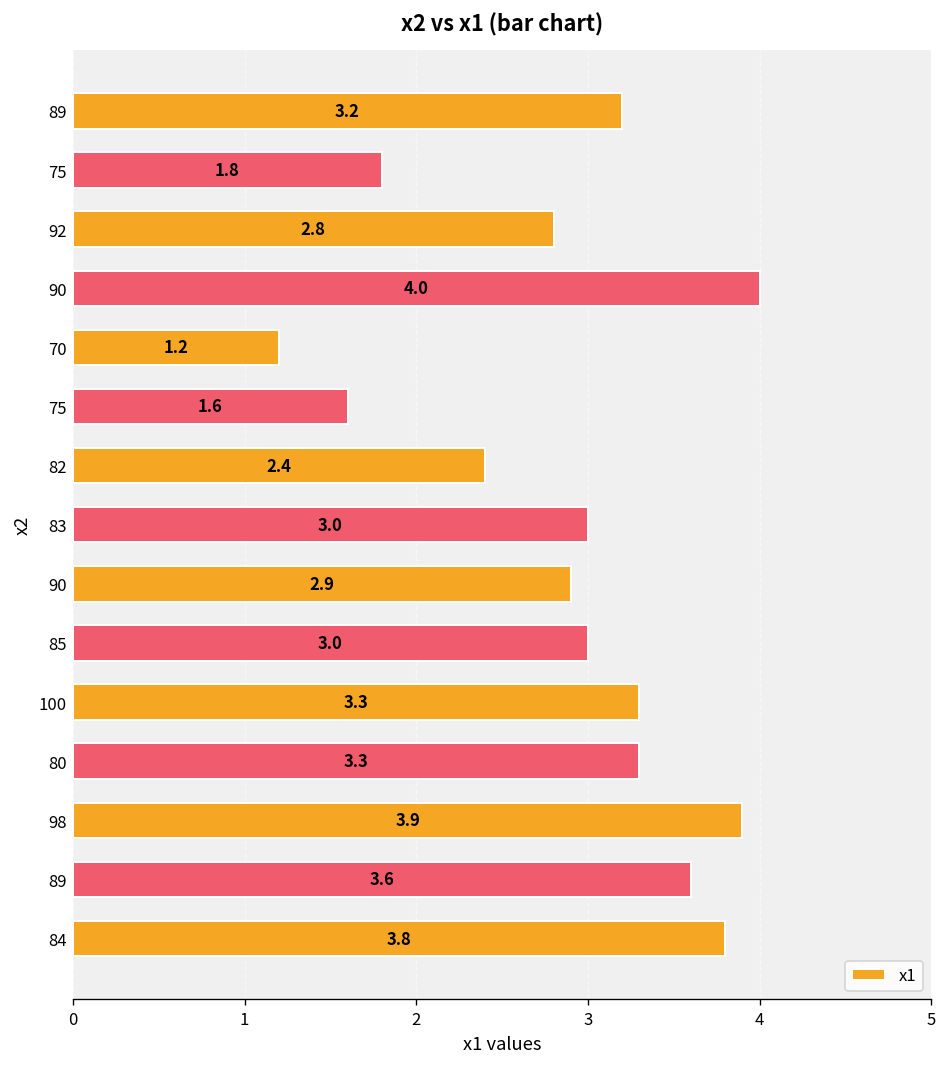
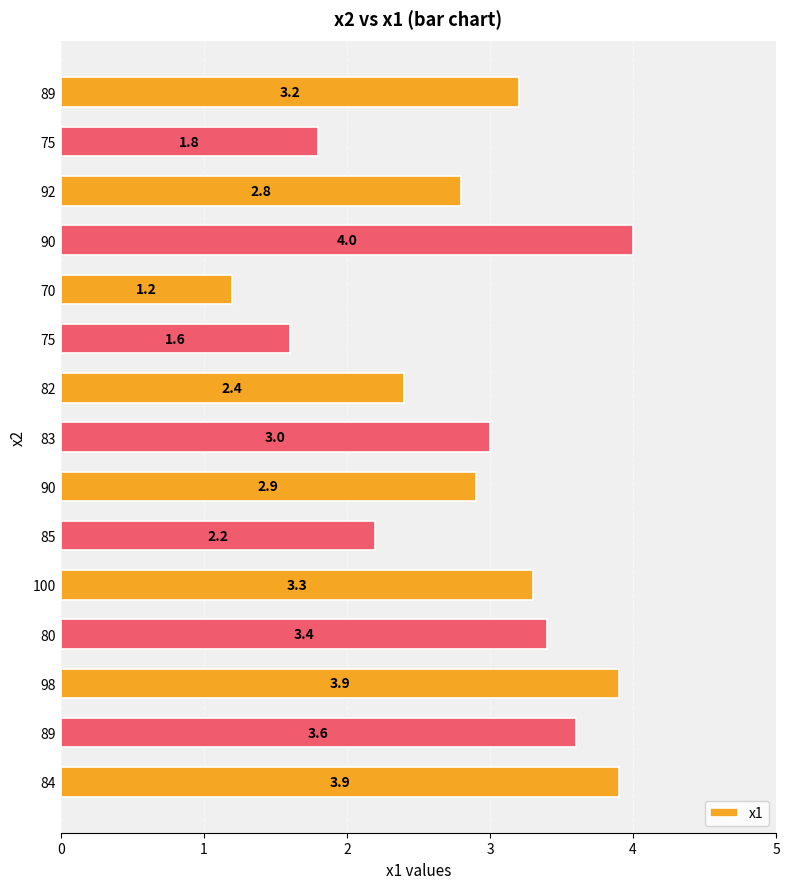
  {
    "92": 2.8,
    "70": 1.2,
    "82": 2.4,
    "83": 3.0,
-   "85": 3.0,
+   "85": 2.2,
    "100": 3.3,
-   "80": 3.3,
+   "80": 3.4,
    "98": 3.9,
-   "84": 3.8
+   "84": 3.9
  }
